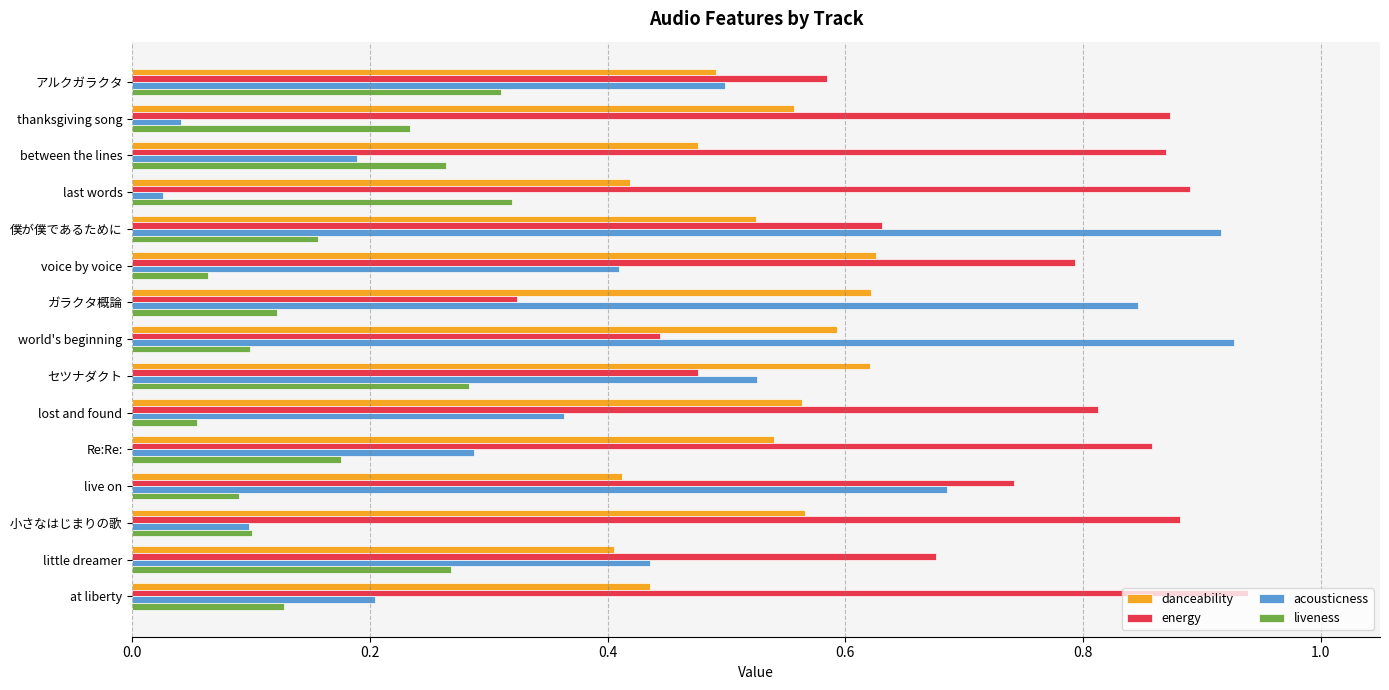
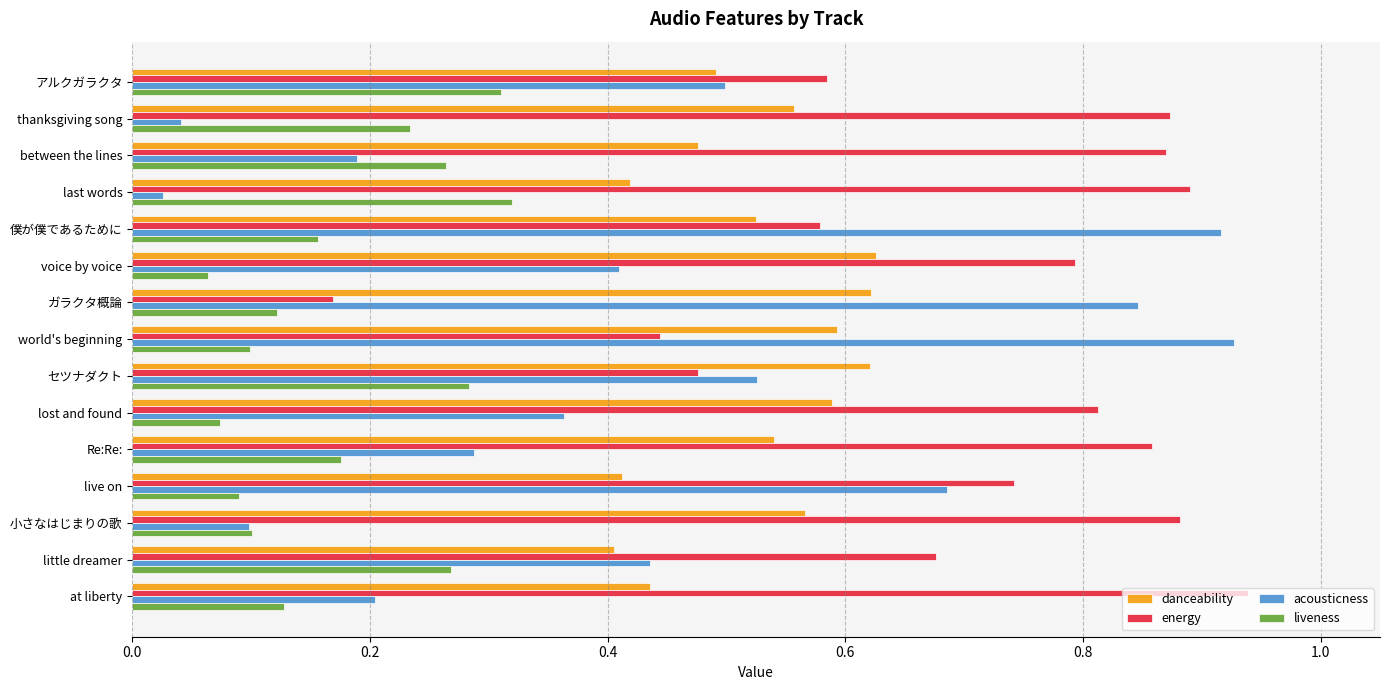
  {
    "danceability": {
      "アルクガラクタ": 0.491,
      "thanksgiving song": 0.557,
      "between the lines": 0.476,
      "last words": 0.419,
      "僕が僕であるために": 0.525,
      "voice by voice": 0.626,
      "ガラクタ概論": 0.622,
      "world's beginning": 0.593,
      "セツナダクト": 0.621,
-     "lost and found": 0.564,
+     "lost and found": 0.589,
      "Re:Re:": 0.540,
      "live on": 0.412,
      "小さなはじまりの歌": 0.566,
      "little dreamer": 0.405,
      "at liberty": 0.436
    },
    "energy": {
      "アルクガラクタ": 0.585,
      "thanksgiving song": 0.873,
      "between the lines": 0.870,
      "last words": 0.890,
-     "僕が僕であるために": 0.631,
+     "僕が僕であるために": 0.579,
      "voice by voice": 0.793,
-     "ガラクタ概論": 0.324,
+     "ガラクタ概論": 0.169,
      "world's beginning": 0.444,
      "セツナダクト": 0.476,
      "lost and found": 0.813,
      "Re:Re:": 0.858,
      "live on": 0.742,
      "小さなはじまりの歌": 0.882,
      "little dreamer": 0.676
    },
    "acousticness": {
      "アルクガラクタ": 0.499,
      "thanksgiving song": 0.041,
      "between the lines": 0.189,
      "last words": 0.026,
      "僕が僕であるために": 0.916,
      "voice by voice": 0.410,
      "ガラクタ概論": 0.846,
      "world's beginning": 0.927,
      "セツナダクト": 0.526,
      "lost and found": 0.363,
      "Re:Re:": 0.288,
      "live on": 0.686,
      "小さなはじまりの歌": 0.098,
      "little dreamer": 0.436,
      "at liberty": 0.204
    },
    "liveness": {
      "アルクガラクタ": 0.310,
      "thanksgiving song": 0.234,
      "between the lines": 0.264,
      "last words": 0.320,
      "僕が僕であるために": 0.156,
      "voice by voice": 0.064,
      "ガラクタ概論": 0.122,
      "world's beginning": 0.099,
      "セツナダクト": 0.283,
-     "lost and found": 0.054,
+     "lost and found": 0.074,
      "Re:Re:": 0.176,
      "live on": 0.090,
      "小さなはじまりの歌": 0.101,
      "little dreamer": 0.268,
      "at liberty": 0.128
    }
  }
